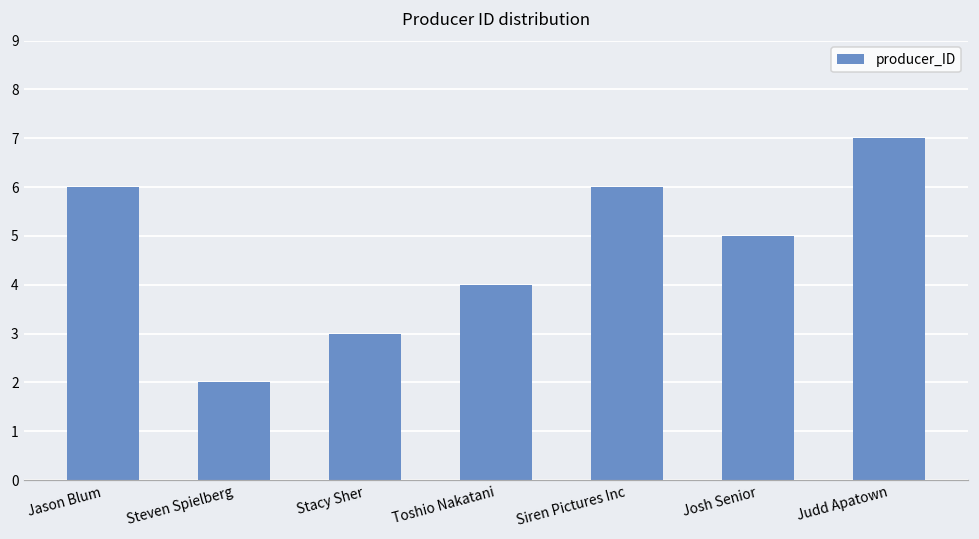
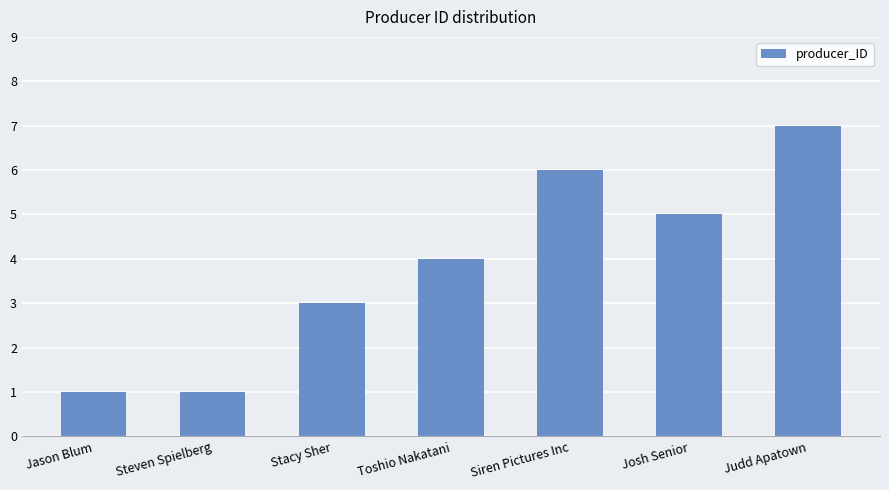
  {
-   "Jason Blum": 6,
-   "Steven Spielberg": 2,
+   "Jason Blum": 1,
+   "Steven Spielberg": 1,
    "Stacy Sher": 3,
    "Toshio Nakatani": 4,
    "Siren Pictures Inc": 6,
    "Josh Senior": 5,
    "Judd Apatown": 7
  }
